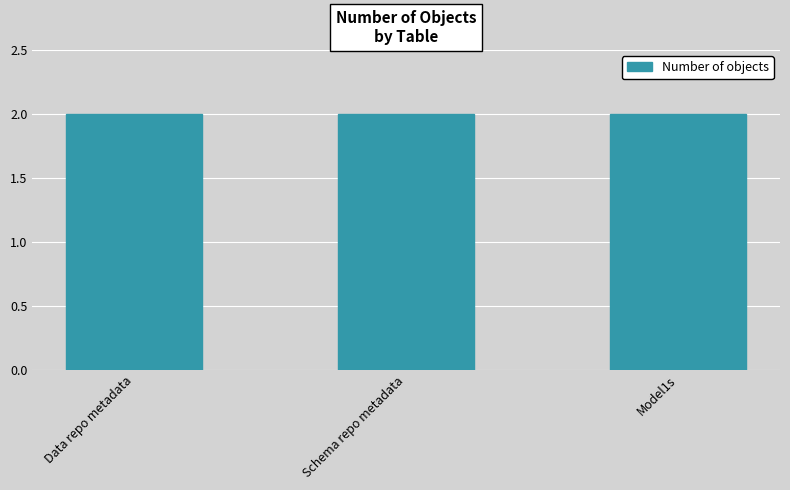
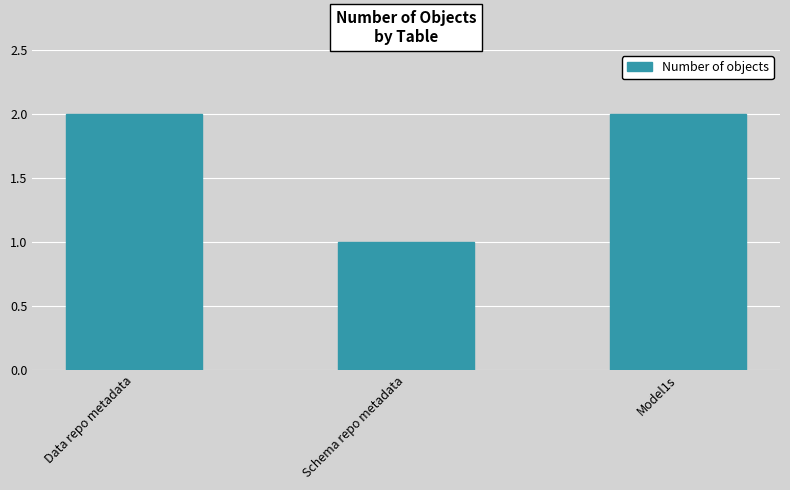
  {
    "Data repo metadata": 2,
-   "Schema repo metadata": 2,
+   "Schema repo metadata": 1,
    "Model1s": 2
  }
